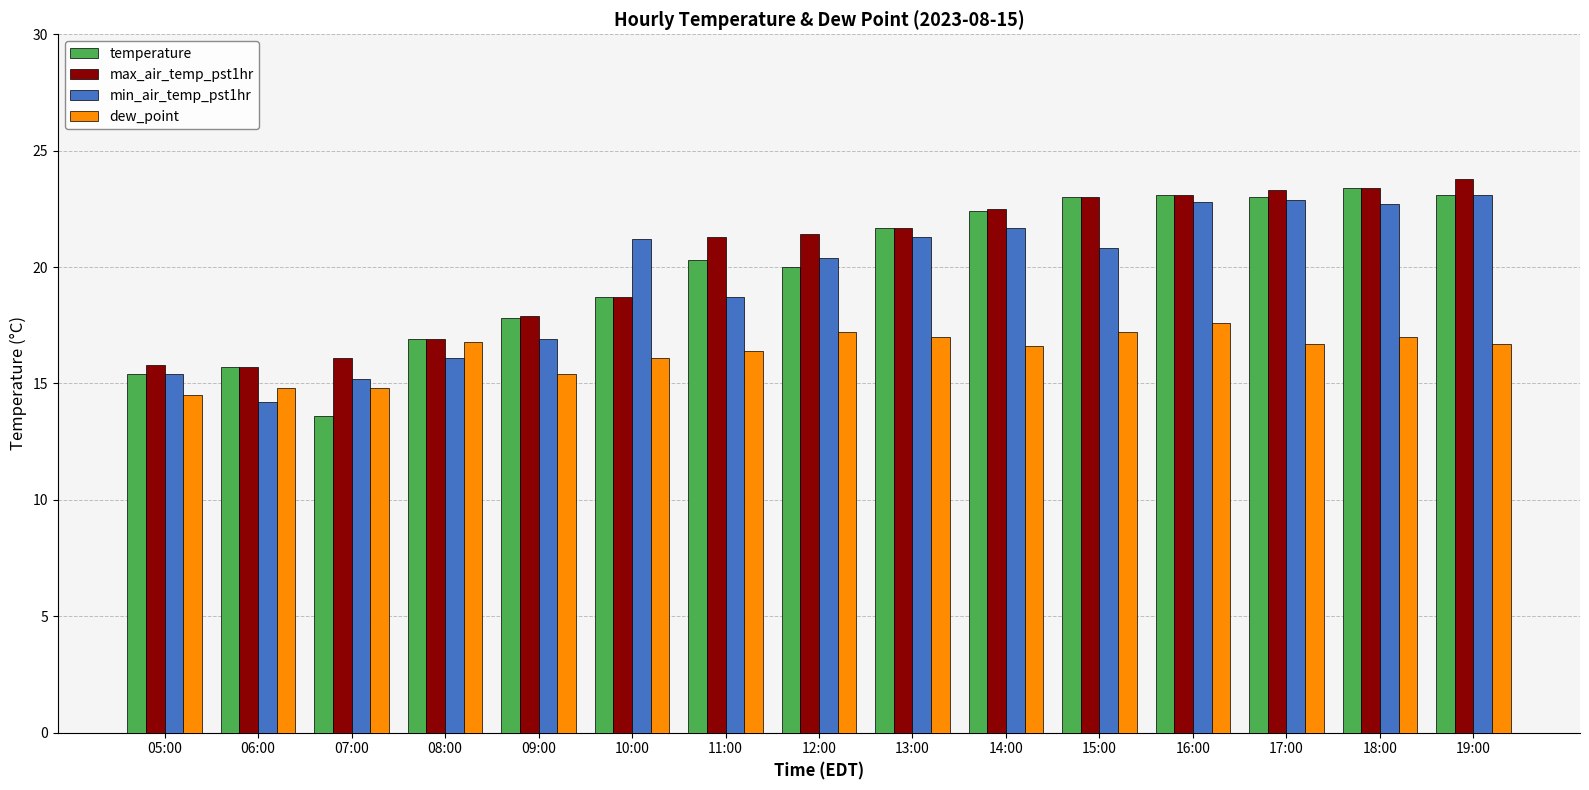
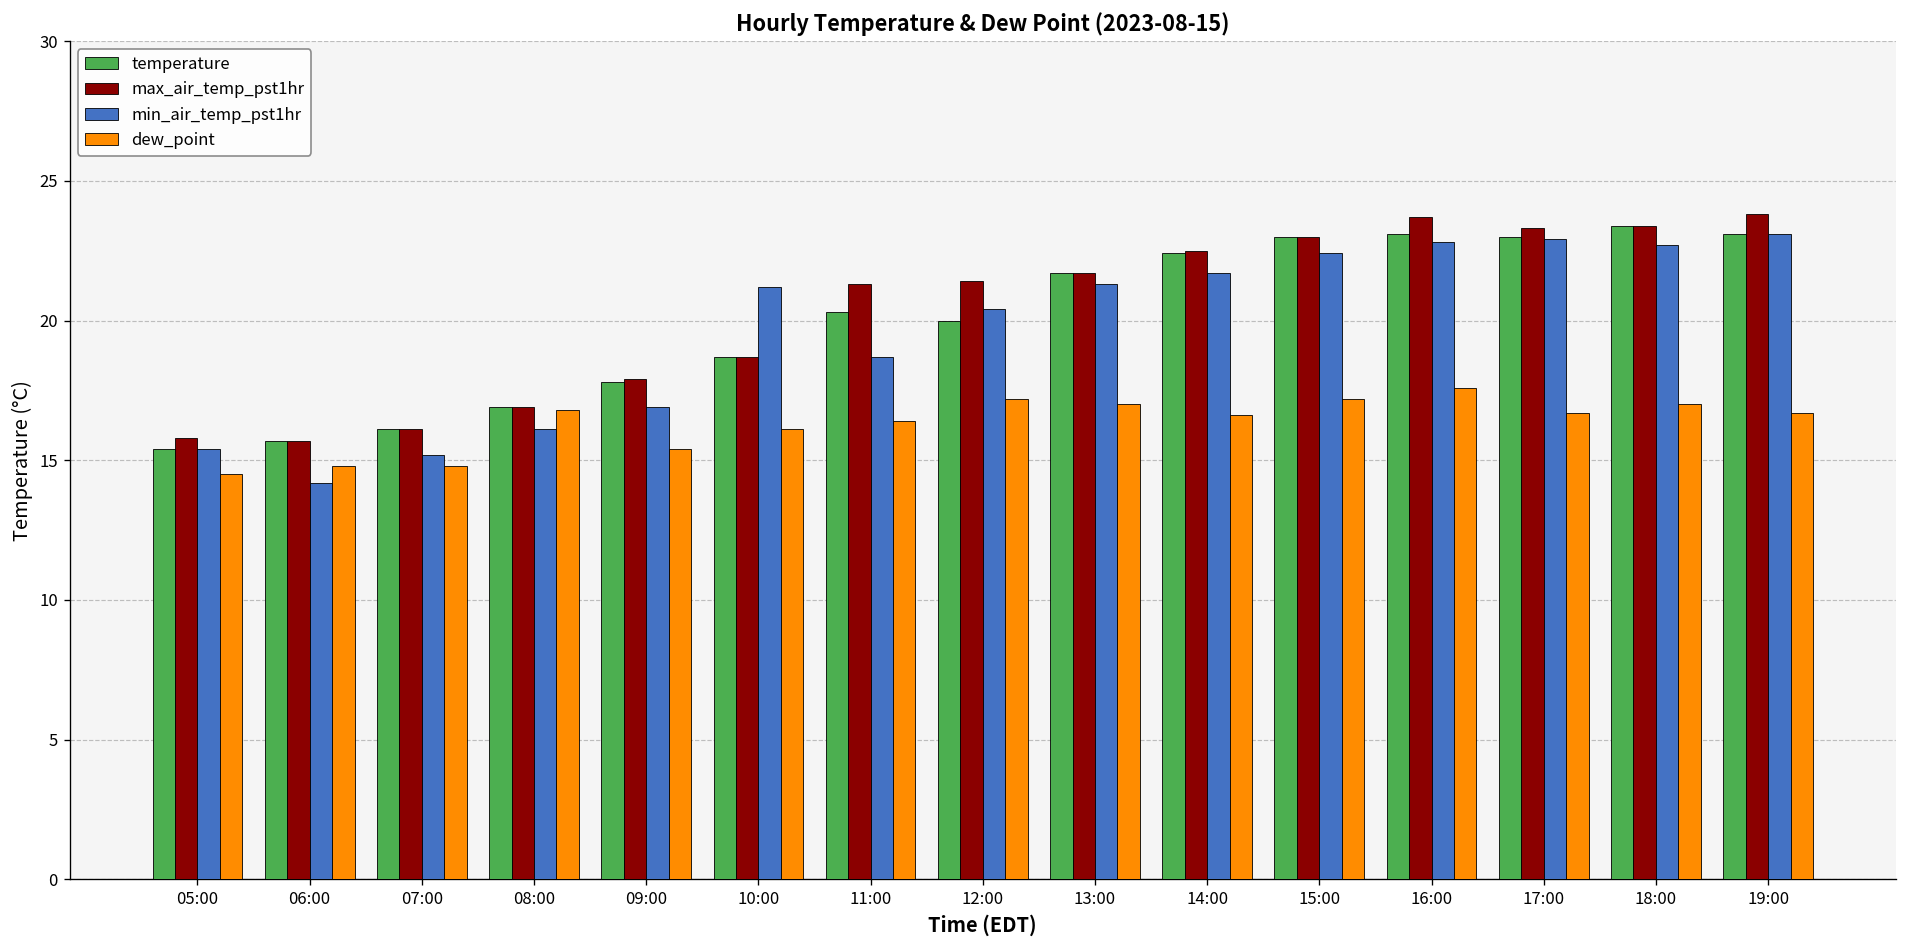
  {
    "temperature": {
      "05:00": 15.4,
      "06:00": 15.7,
-     "07:00": 13.6,
+     "07:00": 16.1,
      "08:00": 16.9,
      "09:00": 17.8,
      "10:00": 18.7,
      "11:00": 20.3,
      "12:00": 20.0,
      "13:00": 21.7,
      "14:00": 22.4,
      "15:00": 23.0,
      "16:00": 23.1,
      "17:00": 23.0,
      "18:00": 23.4,
      "19:00": 23.1
    },
    "max_air_temp_pst1hr": {
      "05:00": 15.8,
      "06:00": 15.7,
      "07:00": 16.1,
      "08:00": 16.9,
      "09:00": 17.9,
      "10:00": 18.7,
      "11:00": 21.3,
      "12:00": 21.4,
      "13:00": 21.7,
      "14:00": 22.5,
      "15:00": 23.0,
-     "16:00": 23.1,
+     "16:00": 23.7,
      "17:00": 23.3,
      "18:00": 23.4,
      "19:00": 23.8
    },
    "min_air_temp_pst1hr": {
      "05:00": 15.4,
      "06:00": 14.2,
      "07:00": 15.2,
      "08:00": 16.1,
      "09:00": 16.9,
      "10:00": 21.2,
      "11:00": 18.7,
      "12:00": 20.4,
      "13:00": 21.3,
      "14:00": 21.7,
-     "15:00": 20.8,
+     "15:00": 22.4,
      "16:00": 22.8,
      "17:00": 22.9,
      "18:00": 22.7,
      "19:00": 23.1
    },
    "dew_point": {
      "05:00": 14.5,
      "06:00": 14.8,
      "07:00": 14.8,
      "08:00": 16.8,
      "09:00": 15.4,
      "10:00": 16.1,
      "11:00": 16.4,
      "12:00": 17.2,
      "13:00": 17.0,
      "14:00": 16.6,
      "15:00": 17.2,
      "16:00": 17.6,
      "17:00": 16.7,
      "18:00": 17.0,
      "19:00": 16.7
    }
  }
